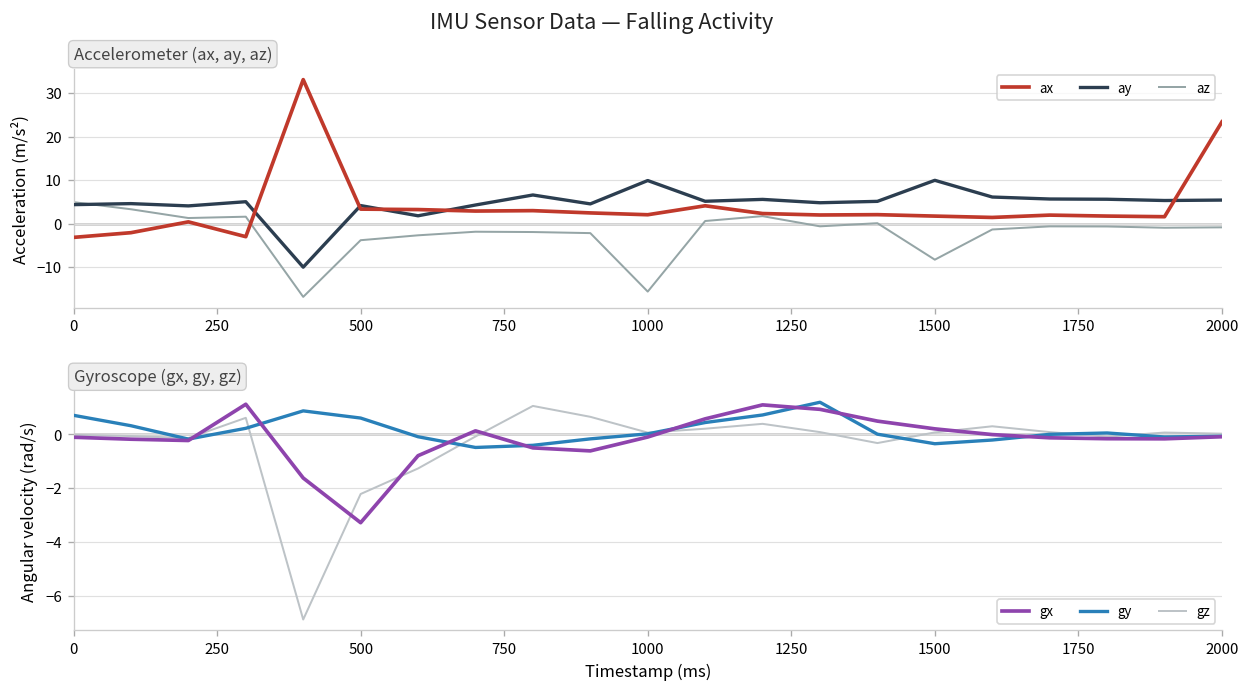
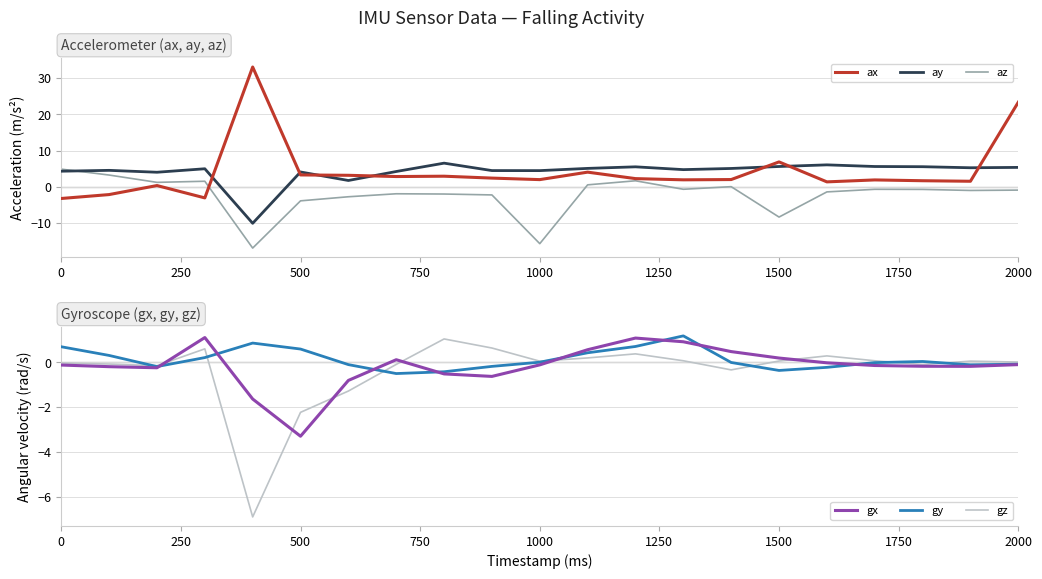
  {
    "Accelerometer (ax, ay, az)": {
      "ax": {
        "0": -3,
        "500": 3,
        "1000": 2,
-       "1500": 2,
+       "1500": 7,
        "2000": 23
      },
      "ay": {
        "500": 4,
-       "1000": 10,
-       "1500": 10,
+       "1000": 5,
+       "1500": 6,
        "2000": 5
      },
      "az": {
        "500": -4,
        "1000": -16,
        "1500": -8,
        "2000": -1
      }
    },
    "Gyroscope (gx, gy, gz)": {
      "gx": {
        "500": -3.3,
        "1000": -0.1,
        "1500": 0.2
      },
      "gy": {
        "0": 0.7,
        "500": 0.6,
        "1500": -0.4
      },
      "gz": {
        "500": -2.2,
        "1500": 0.1
      }
    }
  }
